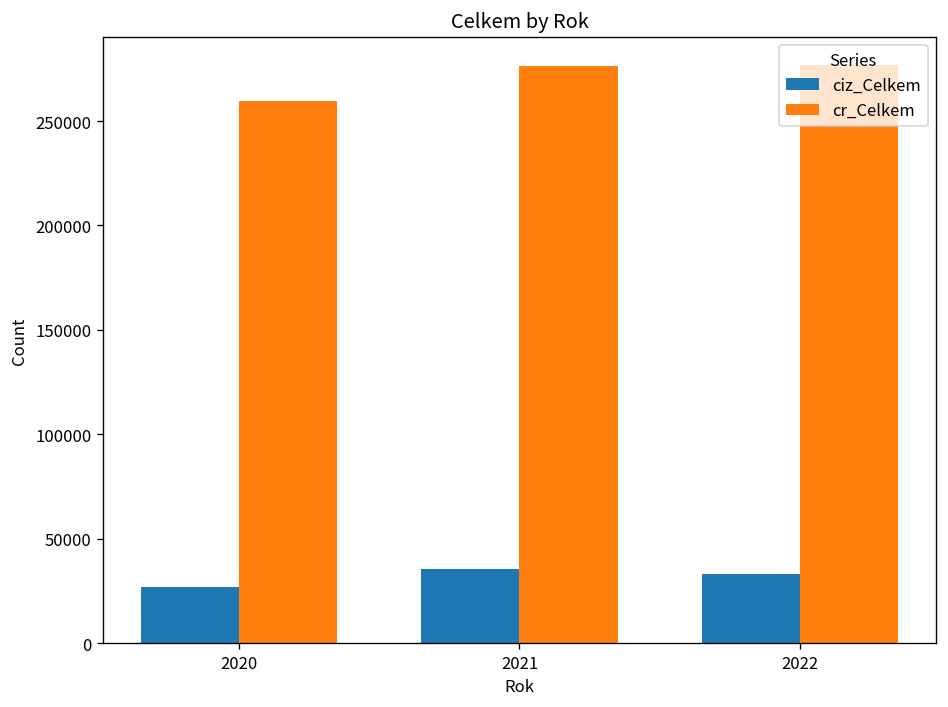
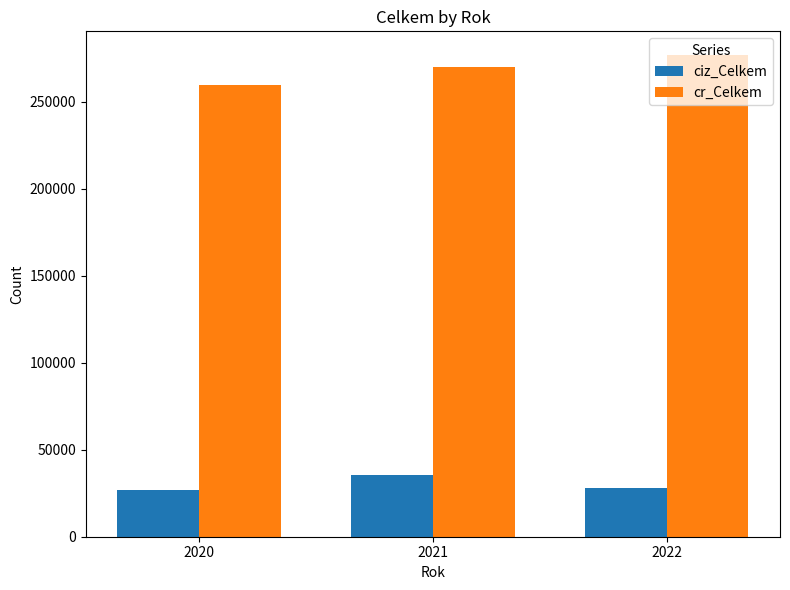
  {
    "ciz_Celkem": {
      "2020": 27000,
      "2021": 36000,
-     "2022": 33000
+     "2022": 28000
    },
    "cr_Celkem": {
      "2020": 260000,
-     "2021": 276000
+     "2021": 270000
    }
  }
